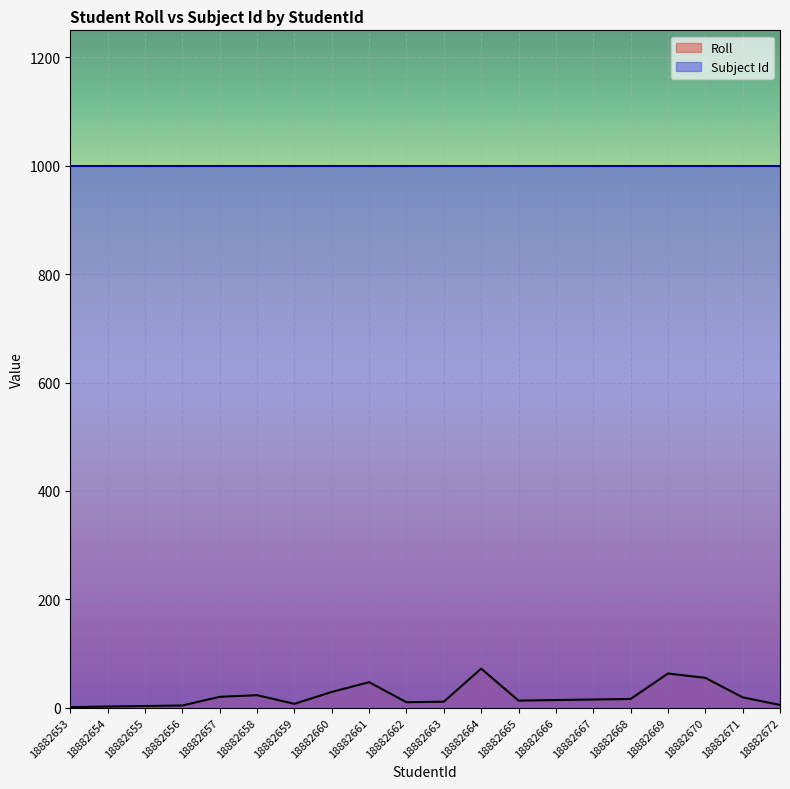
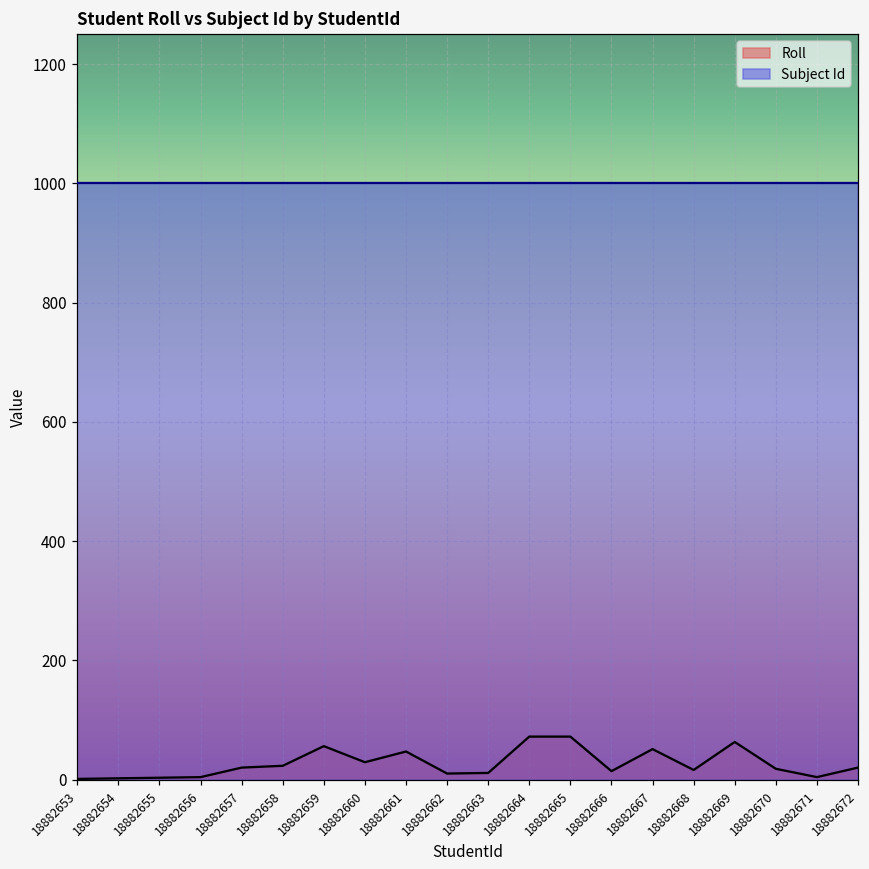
  {
    "Roll": {
      "18882653": 0,
      "18882654": 0,
      "18882655": 0,
      "18882656": 0,
      "18882657": 20,
      "18882658": 20,
-     "18882659": 10,
+     "18882659": 60,
      "18882660": 30,
      "18882661": 50,
      "18882662": 10,
      "18882663": 10,
      "18882664": 70,
-     "18882665": 10,
+     "18882665": 70,
      "18882666": 10,
-     "18882667": 20,
+     "18882667": 50,
      "18882668": 20,
      "18882669": 60,
-     "18882670": 60,
-     "18882671": 20,
-     "18882672": 10
+     "18882670": 20,
+     "18882671": 0,
+     "18882672": 20
    },
    "Subject Id": {
      "18882653": 1000,
      "18882654": 1000,
      "18882655": 1000,
      "18882656": 1000,
      "18882657": 1000,
      "18882658": 1000,
      "18882659": 1000,
      "18882660": 1000,
      "18882661": 1000,
      "18882662": 1000,
      "18882663": 1000,
      "18882664": 1000,
      "18882665": 1000,
      "18882666": 1000,
      "18882667": 1000,
      "18882668": 1000,
      "18882669": 1000,
      "18882670": 1000,
      "18882671": 1000,
      "18882672": 1000
    }
  }
